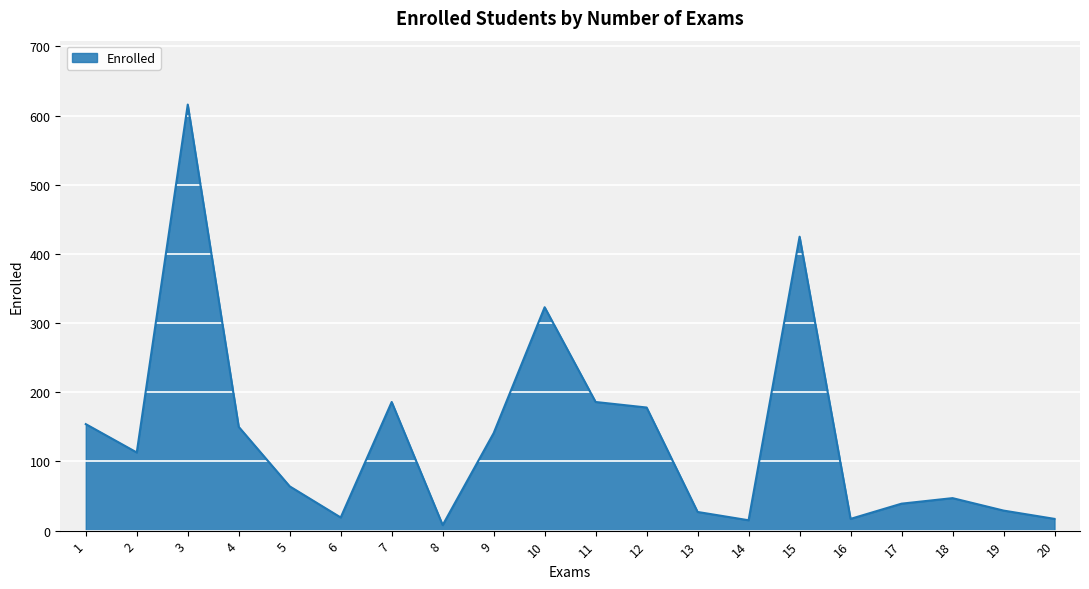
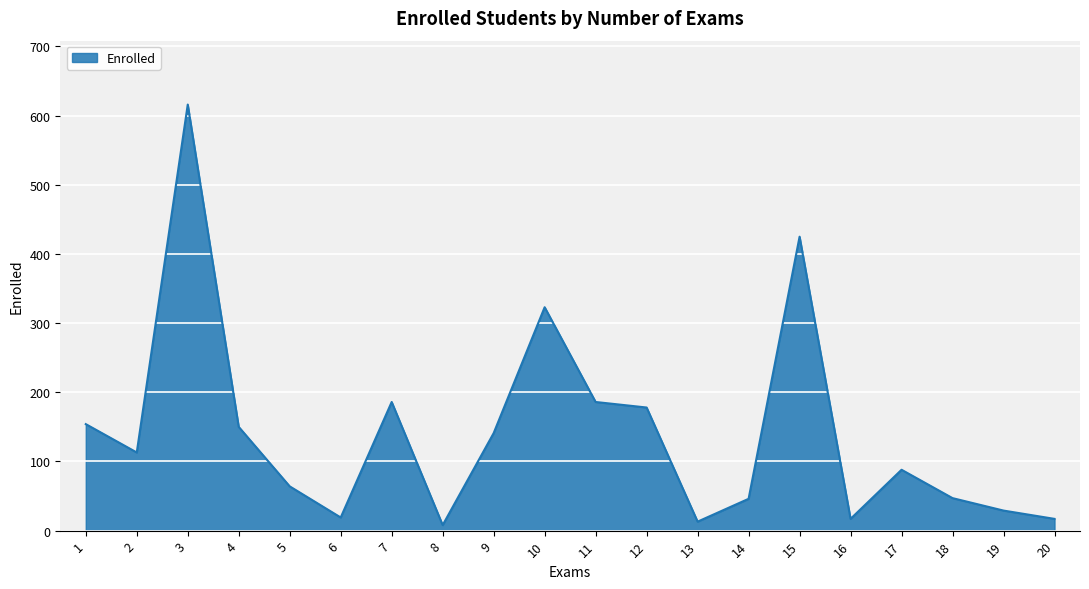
  {
    "1": 150,
    "2": 110,
    "3": 620,
    "4": 150,
    "5": 60,
    "6": 20,
    "7": 190,
    "8": 10,
    "9": 140,
    "10": 320,
    "11": 190,
    "12": 180,
-   "13": 30,
-   "14": 20,
+   "13": 10,
+   "14": 50,
    "15": 430,
    "16": 20,
-   "17": 40,
+   "17": 90,
    "18": 50,
    "19": 30,
    "20": 20
  }
